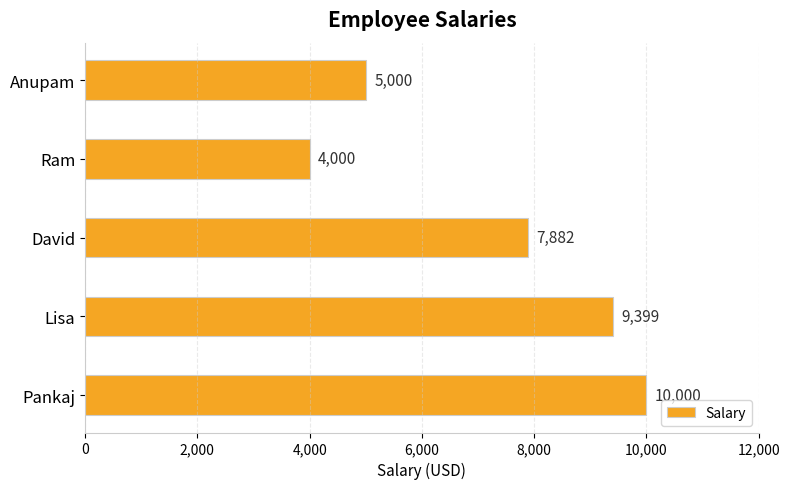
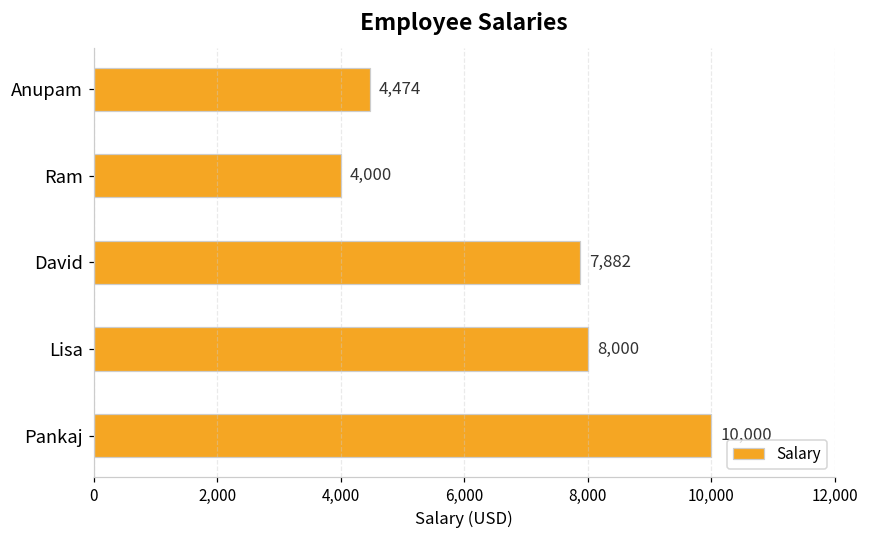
  {
-   "Anupam": "5,000",
+   "Anupam": "4,474",
    "Ram": "4,000",
    "David": "7,882",
-   "Lisa": "9,399"
+   "Lisa": "8,000"
  }
